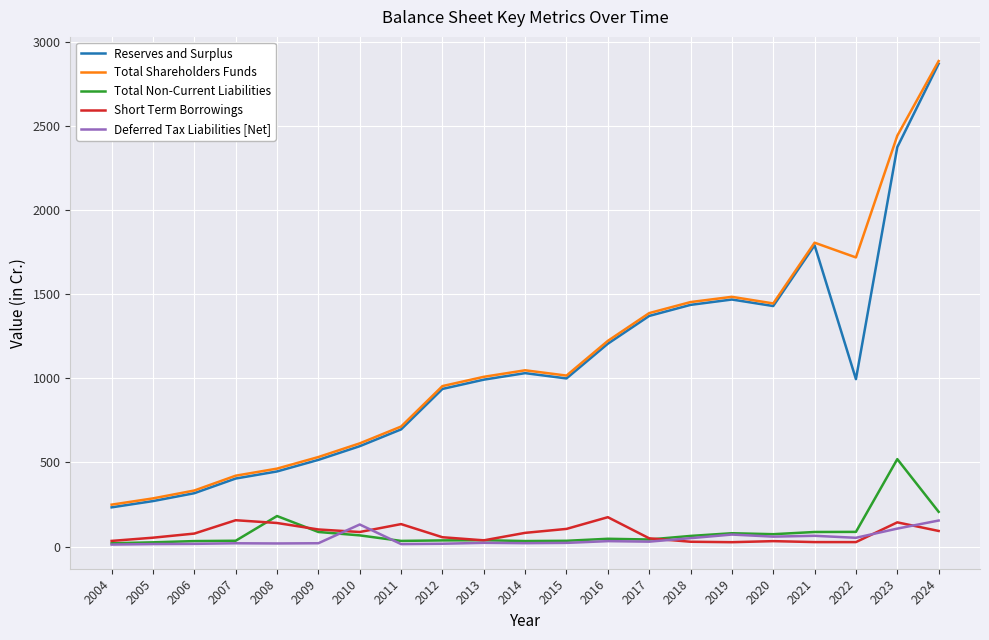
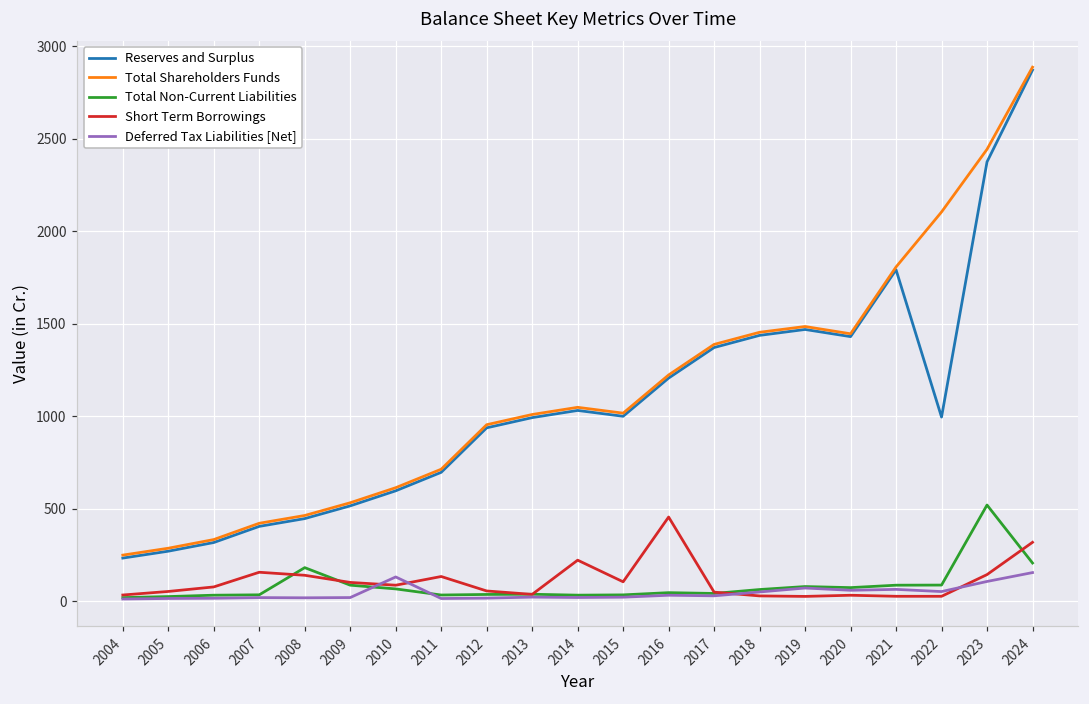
  {
    "Reserves and Surplus": {
      "2004": 230,
      "2005": 270,
      "2006": 320,
      "2007": 400,
      "2008": 450,
      "2009": 520,
      "2010": 600,
      "2011": 700,
      "2012": 940,
      "2013": 990,
      "2014": 1030,
      "2015": 1000,
      "2016": 1210,
      "2017": 1370,
      "2018": 1440,
      "2019": 1470,
      "2020": 1430,
      "2021": 1790,
      "2022": 1000,
      "2023": 2370,
      "2024": 2870
    },
    "Total Shareholders Funds": {
      "2004": 250,
      "2005": 290,
      "2006": 330,
      "2007": 420,
      "2008": 460,
      "2009": 530,
      "2010": 610,
      "2011": 710,
      "2012": 950,
      "2013": 1010,
      "2014": 1050,
      "2015": 1020,
      "2016": 1220,
      "2017": 1390,
      "2018": 1450,
      "2019": 1480,
      "2020": 1450,
      "2021": 1810,
-     "2022": 1720,
+     "2022": 2100,
      "2023": 2440,
      "2024": 2890
    },
    "Total Non-Current Liabilities": {
      "2006": 30,
      "2007": 30,
      "2008": 180,
      "2010": 70,
      "2011": 30,
      "2012": 40,
      "2021": 90,
      "2022": 90,
      "2023": 520,
      "2024": 210
    },
    "Short Term Borrowings": {
      "2005": 50,
      "2006": 80,
      "2007": 160,
      "2008": 140,
      "2010": 90,
      "2011": 130,
      "2012": 60,
-     "2014": 80,
+     "2014": 220,
      "2015": 100,
-     "2016": 170,
+     "2016": 450,
      "2018": 30,
      "2019": 30,
      "2020": 30,
      "2021": 30,
      "2022": 30,
      "2023": 140,
-     "2024": 90
+     "2024": 320
    },
    "Deferred Tax Liabilities [Net]": {
      "2006": 20,
      "2007": 20,
      "2008": 20,
      "2009": 20,
      "2010": 130,
      "2011": 10,
      "2012": 20,
      "2021": 60,
      "2022": 50,
      "2023": 110,
      "2024": 150
    }
  }
